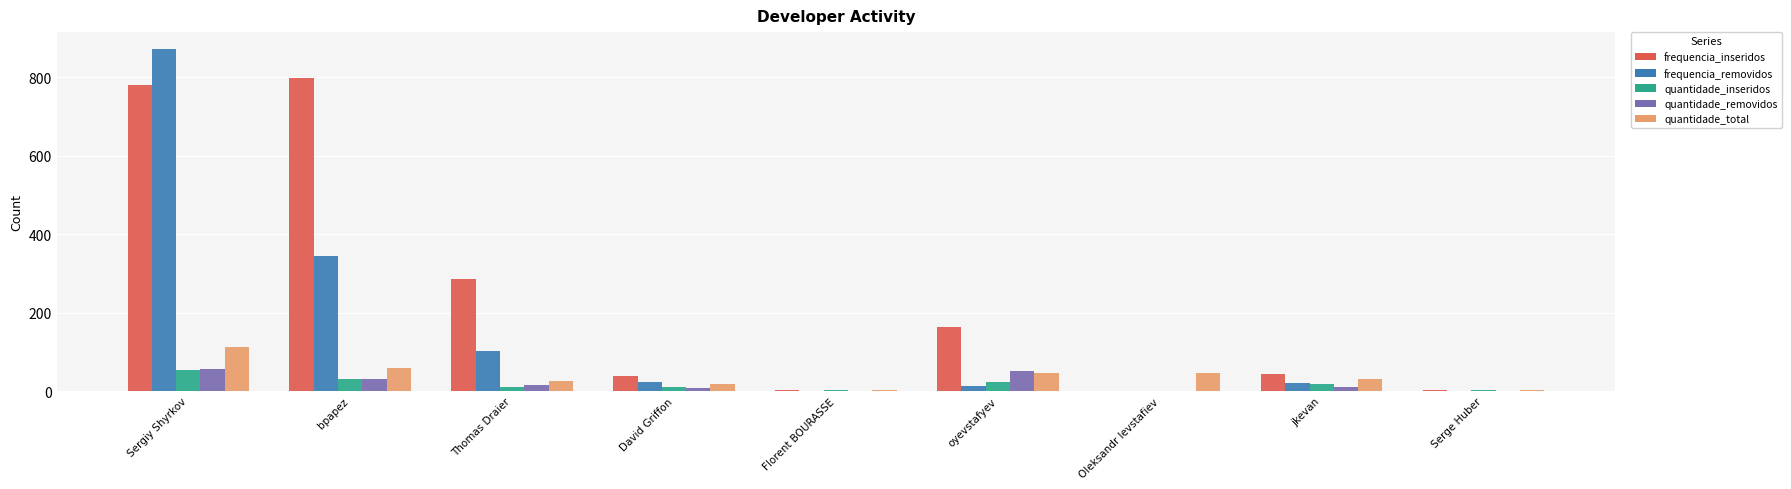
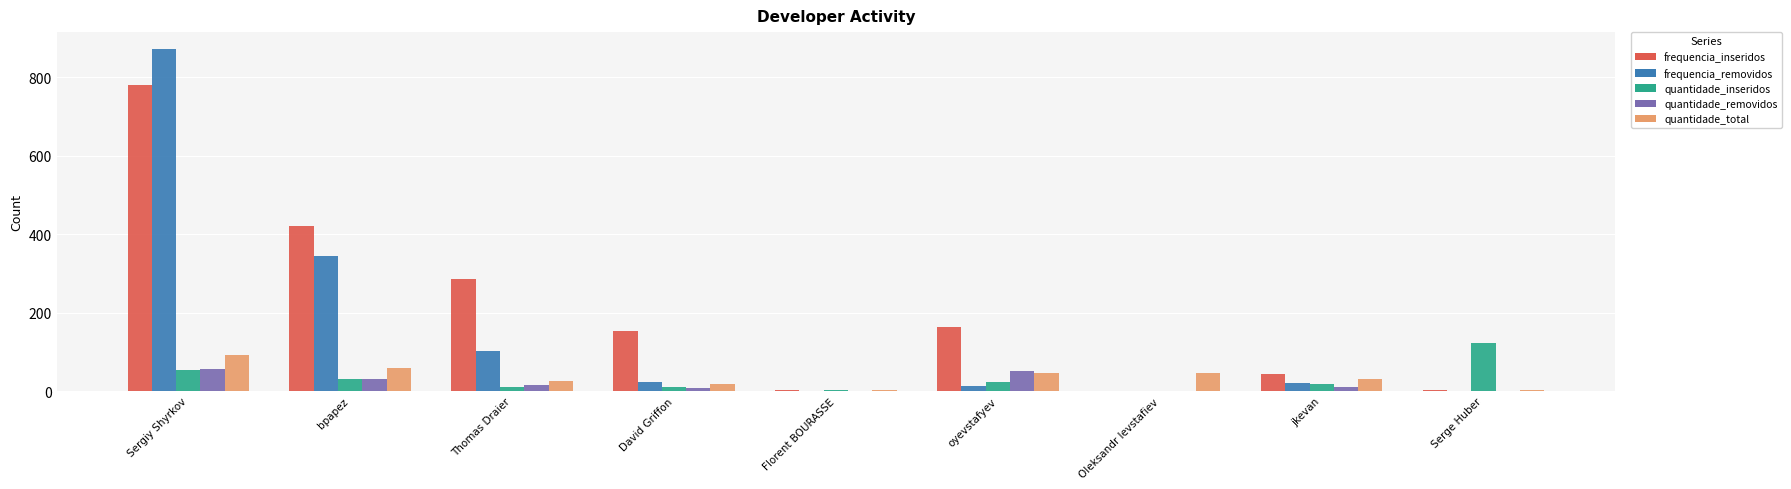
  {
    "frequencia_inseridos": {
      "Sergiy Shyrkov": 780,
-     "bpapez": 800,
+     "bpapez": 420,
      "Thomas Draier": 290,
-     "David Griffon": 40,
+     "David Griffon": 150,
      "oyevstafyev": 160,
      "jkevan": 50
    },
    "frequencia_removidos": {
      "Sergiy Shyrkov": 870,
      "bpapez": 340,
      "Thomas Draier": 100,
      "David Griffon": 20,
      "oyevstafyev": 10,
      "jkevan": 20
    },
    "quantidade_inseridos": {
      "Sergiy Shyrkov": 60,
      "bpapez": 30,
      "Thomas Draier": 10,
      "David Griffon": 10,
      "oyevstafyev": 20,
      "jkevan": 20,
-     "Serge Huber": 0
+     "Serge Huber": 120
    },
    "quantidade_removidos": {
      "Sergiy Shyrkov": 60,
      "bpapez": 30,
      "Thomas Draier": 20,
      "David Griffon": 10,
      "oyevstafyev": 50,
      "jkevan": 10
    },
    "quantidade_total": {
-     "Sergiy Shyrkov": 110,
+     "Sergiy Shyrkov": 90,
      "bpapez": 60,
      "Thomas Draier": 30,
      "David Griffon": 20,
      "oyevstafyev": 50,
      "Oleksandr Ievstafiev": 50,
      "jkevan": 30
    }
  }
